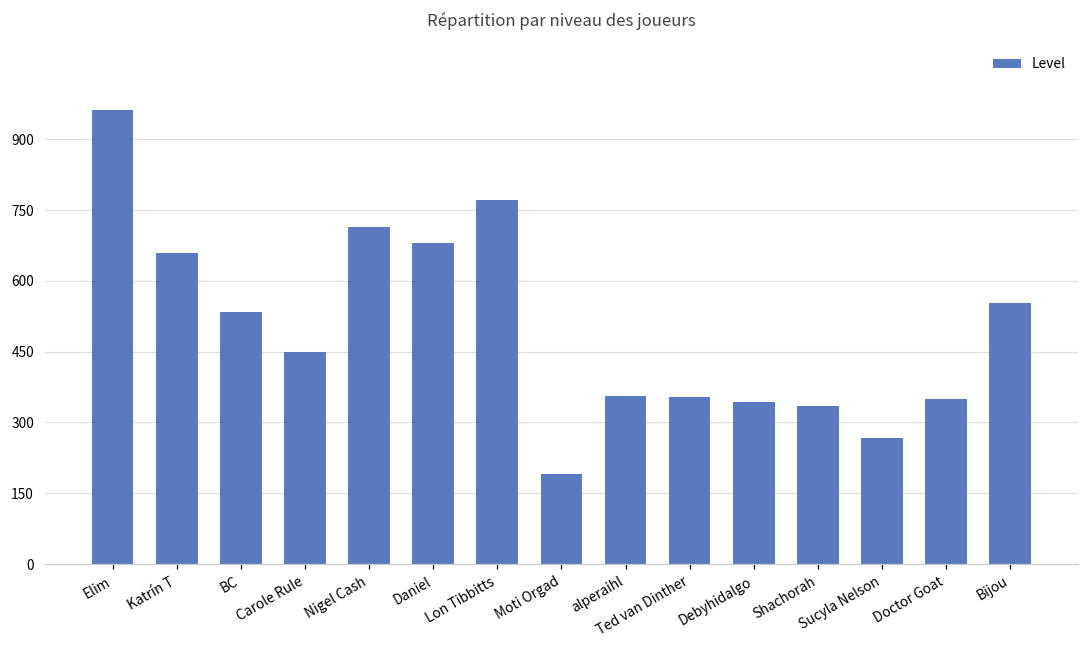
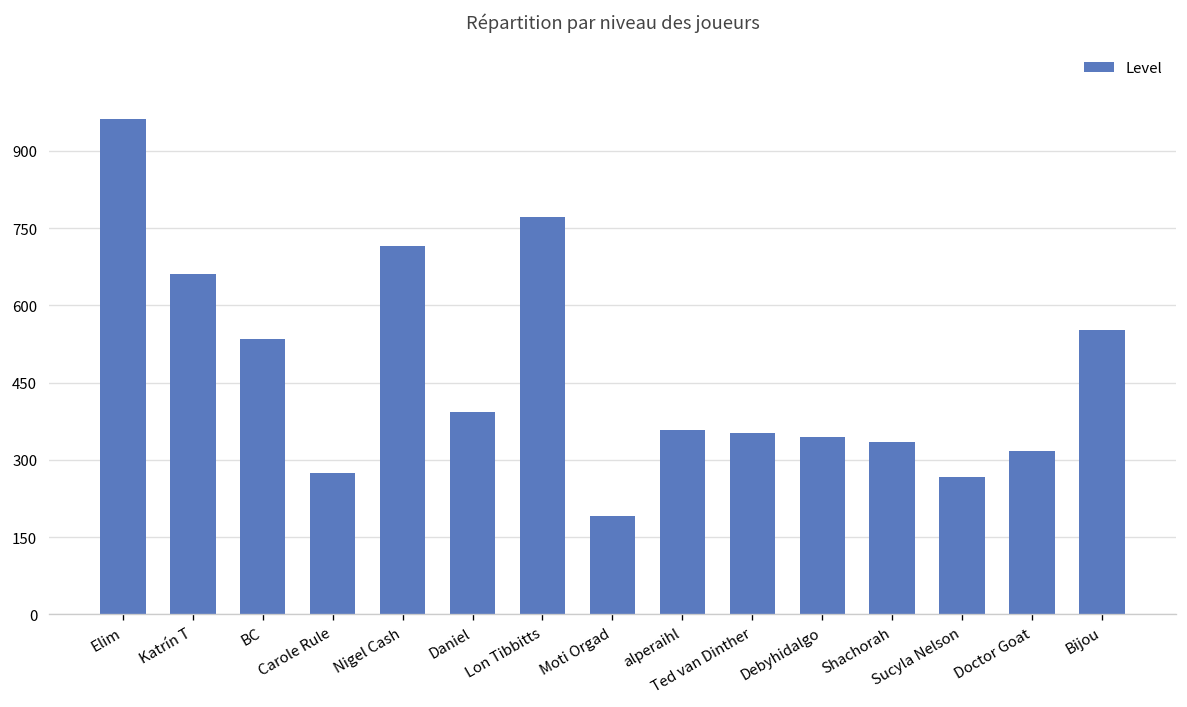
  {
    "Elim": 960,
    "Katrín T": 660,
    "BC": 530,
-   "Carole Rule": 450,
+   "Carole Rule": 280,
    "Nigel Cash": 720,
-   "Daniel": 680,
+   "Daniel": 390,
    "Lon Tibbitts": 770,
    "Moti Orgad": 190,
    "alperaihl": 360,
    "Ted van Dinther": 350,
    "Debyhidalgo": 340,
    "Shachorah": 340,
    "Sucyla Nelson": 270,
-   "Doctor Goat": 350,
+   "Doctor Goat": 320,
    "Bijou": 550
  }
